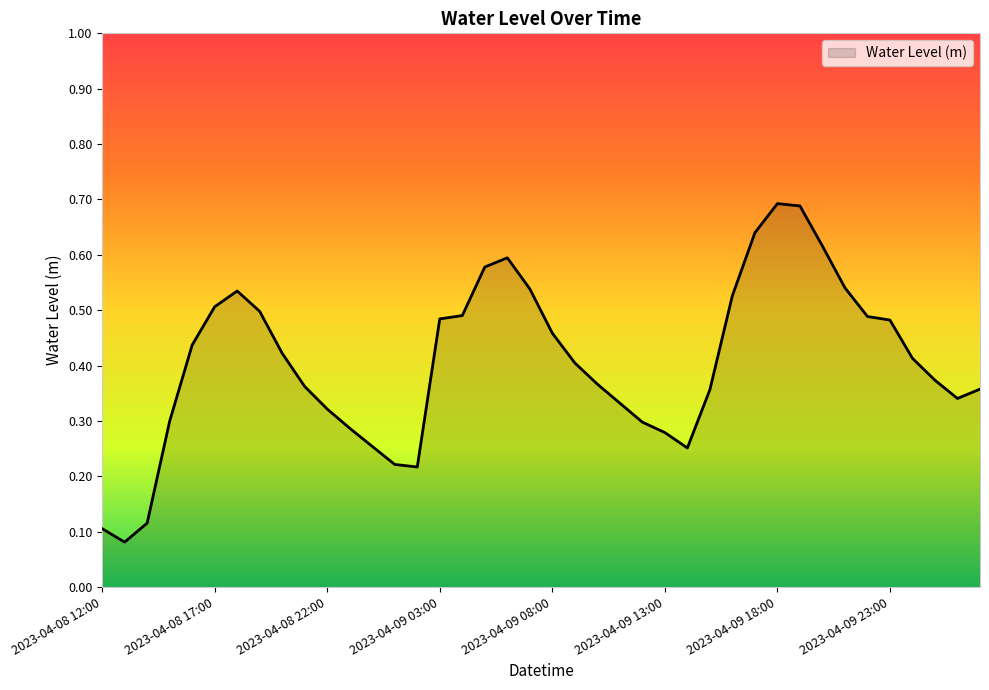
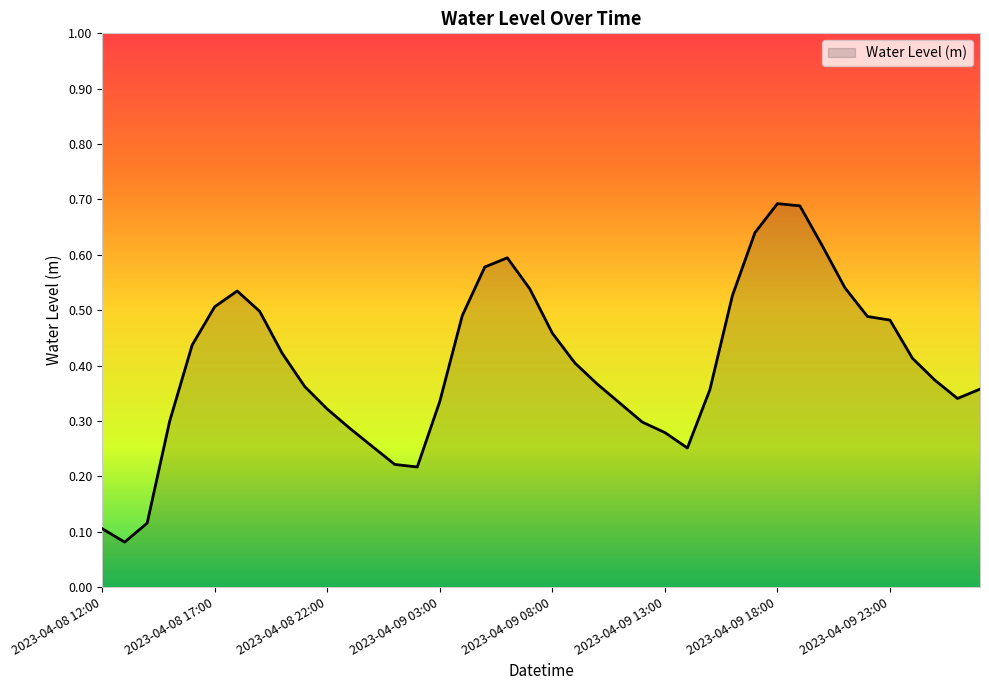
  {
    "2023-04-08 12:00": 0.11,
    "2023-04-08 17:00": 0.51,
    "2023-04-08 22:00": 0.32,
-   "2023-04-09 03:00": 0.48,
+   "2023-04-09 03:00": 0.34,
    "2023-04-09 08:00": 0.46,
    "2023-04-09 13:00": 0.28,
    "2023-04-09 18:00": 0.69,
    "2023-04-09 23:00": 0.48
  }
